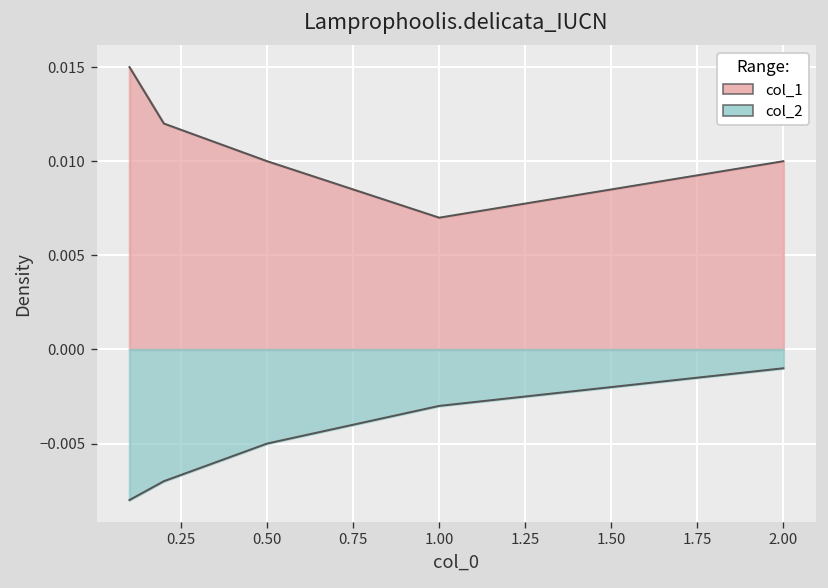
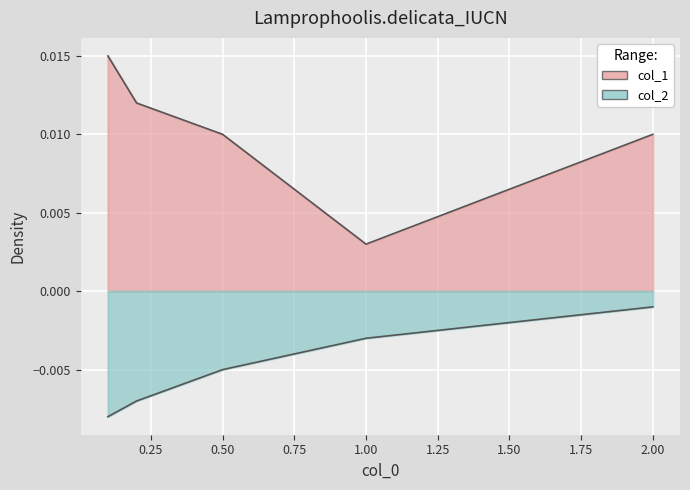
  {
    "col_1": {
      "0.50": 0.010,
-     "1.00": 0.007,
+     "1.00": 0.003,
      "2.00": 0.010
    }
  }
